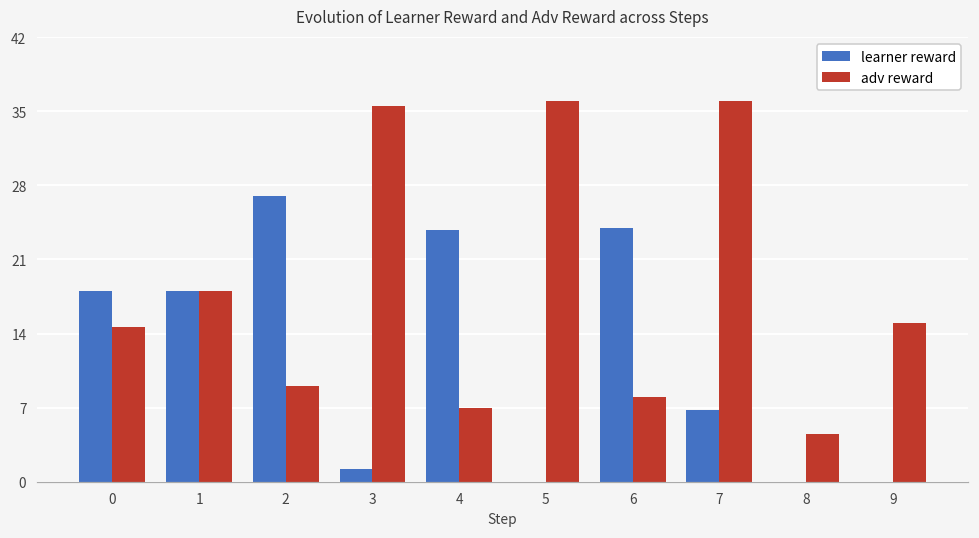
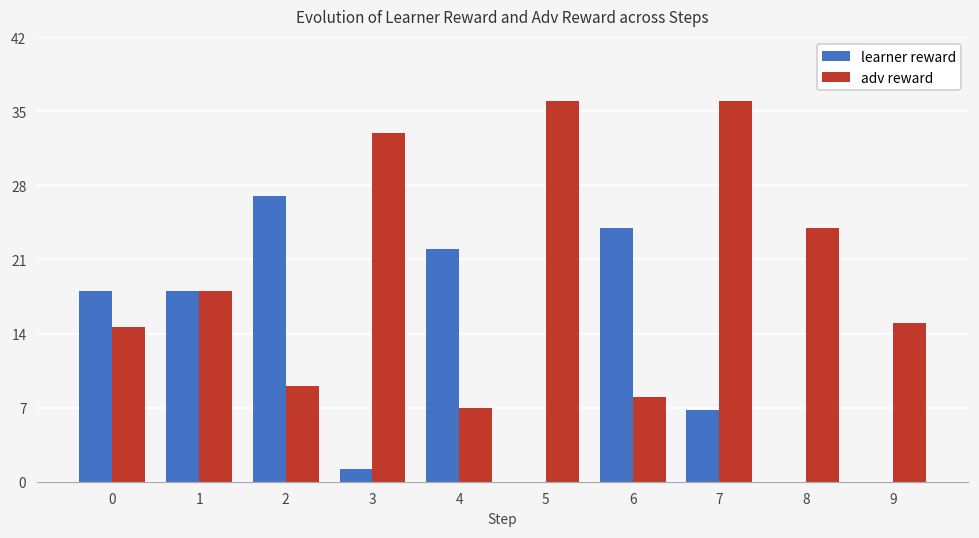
  {
    "learner reward": {
      "0": 18,
      "1": 18,
      "2": 27,
      "3": 1,
-     "4": 24,
+     "4": 22,
      "5": 0,
      "6": 24,
      "7": 7,
      "8": 0,
      "9": 0
    },
    "adv reward": {
      "0": 15,
      "1": 18,
      "2": 9,
-     "3": 36,
+     "3": 33,
      "4": 7,
      "5": 36,
      "6": 8,
      "7": 36,
-     "8": 5,
+     "8": 24,
      "9": 15
    }
  }
